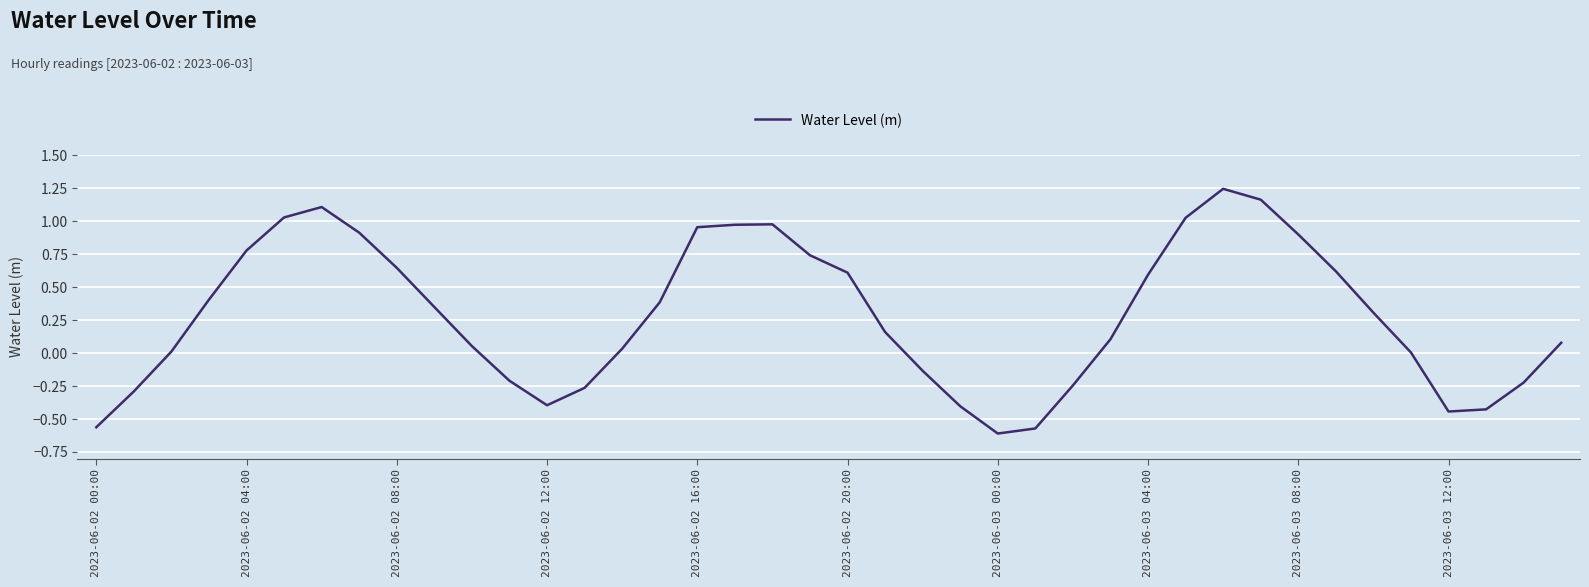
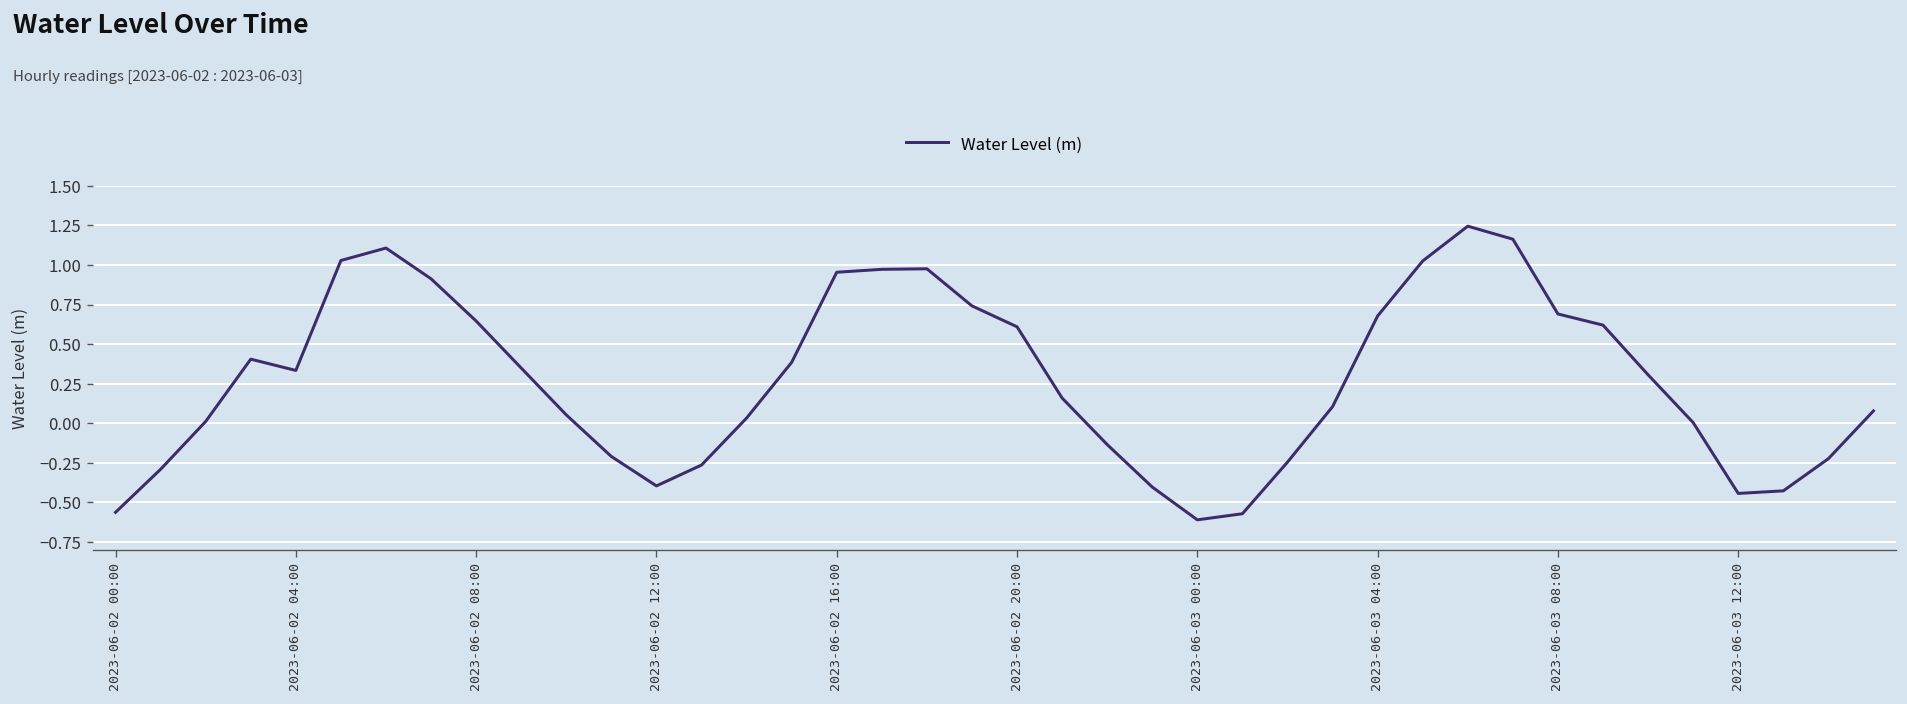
  {
    "2023-06-02 00:00": -0.56,
-   "2023-06-02 04:00": 0.78,
+   "2023-06-02 04:00": 0.33,
    "2023-06-02 08:00": 0.65,
    "2023-06-02 12:00": -0.40,
    "2023-06-02 16:00": 0.95,
    "2023-06-02 20:00": 0.61,
    "2023-06-03 00:00": -0.61,
-   "2023-06-03 04:00": 0.59,
-   "2023-06-03 08:00": 0.90,
+   "2023-06-03 04:00": 0.68,
+   "2023-06-03 08:00": 0.69,
    "2023-06-03 12:00": -0.44
  }
